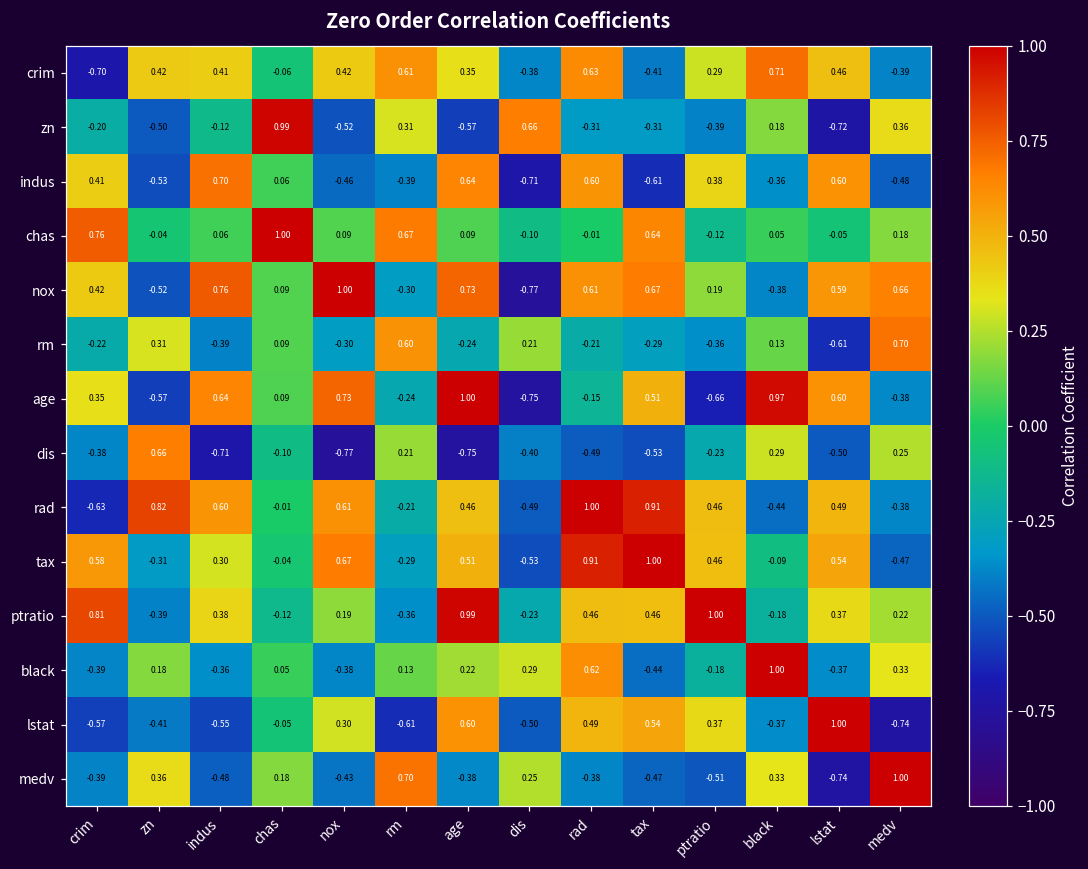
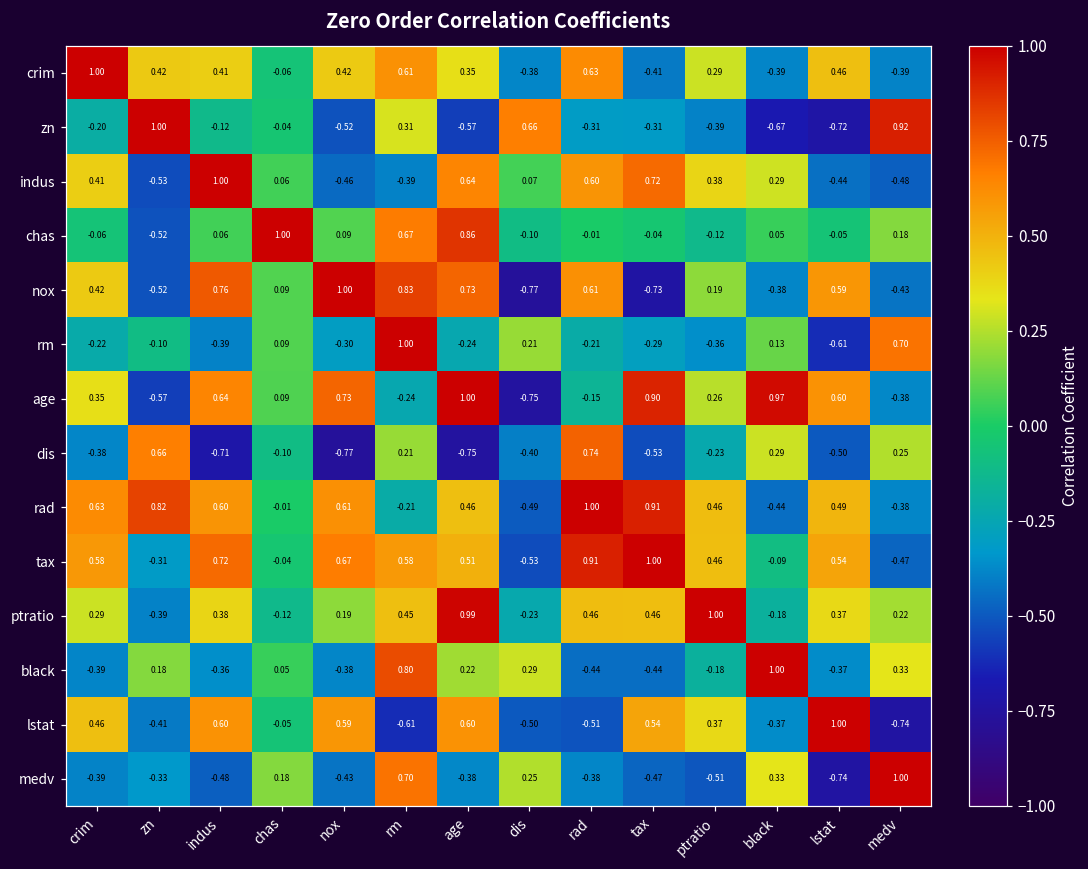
  {
    "crim": {
-     "crim": -0.70,
+     "crim": 1.00,
      "zn": 0.42,
      "indus": 0.41,
      "chas": -0.06,
      "nox": 0.42,
      "rm": 0.61,
      "age": 0.35,
      "dis": -0.38,
      "rad": 0.63,
      "tax": -0.41,
      "ptratio": 0.29,
-     "black": 0.71,
+     "black": -0.39,
      "lstat": 0.46,
      "medv": -0.39
    },
    "zn": {
      "crim": -0.20,
-     "zn": -0.50,
+     "zn": 1.00,
      "indus": -0.12,
-     "chas": 0.99,
+     "chas": -0.04,
      "nox": -0.52,
      "rm": 0.31,
      "age": -0.57,
      "dis": 0.66,
      "rad": -0.31,
      "tax": -0.31,
      "ptratio": -0.39,
-     "black": 0.18,
+     "black": -0.67,
      "lstat": -0.72,
-     "medv": 0.36
+     "medv": 0.92
    },
    "indus": {
      "crim": 0.41,
      "zn": -0.53,
-     "indus": 0.70,
+     "indus": 1.00,
      "chas": 0.06,
      "nox": -0.46,
      "rm": -0.39,
      "age": 0.64,
-     "dis": -0.71,
+     "dis": 0.07,
      "rad": 0.60,
-     "tax": -0.61,
+     "tax": 0.72,
      "ptratio": 0.38,
-     "black": -0.36,
-     "lstat": 0.60,
+     "black": 0.29,
+     "lstat": -0.44,
      "medv": -0.48
    },
    "chas": {
-     "crim": 0.76,
-     "zn": -0.04,
+     "crim": -0.06,
+     "zn": -0.52,
      "indus": 0.06,
      "chas": 1.00,
      "nox": 0.09,
      "rm": 0.67,
-     "age": 0.09,
+     "age": 0.86,
      "dis": -0.10,
      "rad": -0.01,
-     "tax": 0.64,
+     "tax": -0.04,
      "ptratio": -0.12,
      "black": 0.05,
      "lstat": -0.05,
      "medv": 0.18
    },
    "nox": {
      "crim": 0.42,
      "zn": -0.52,
      "indus": 0.76,
      "chas": 0.09,
      "nox": 1.00,
-     "rm": -0.30,
+     "rm": 0.83,
      "age": 0.73,
      "dis": -0.77,
      "rad": 0.61,
-     "tax": 0.67,
+     "tax": -0.73,
      "ptratio": 0.19,
      "black": -0.38,
      "lstat": 0.59,
-     "medv": 0.66
+     "medv": -0.43
    },
    "rm": {
      "crim": -0.22,
-     "zn": 0.31,
+     "zn": -0.10,
      "indus": -0.39,
      "chas": 0.09,
      "nox": -0.30,
-     "rm": 0.60,
+     "rm": 1.00,
      "age": -0.24,
      "dis": 0.21,
      "rad": -0.21,
      "tax": -0.29,
      "ptratio": -0.36,
      "black": 0.13,
      "lstat": -0.61,
      "medv": 0.70
    },
    "age": {
      "crim": 0.35,
      "zn": -0.57,
      "indus": 0.64,
      "chas": 0.09,
      "nox": 0.73,
      "rm": -0.24,
      "age": 1.00,
      "dis": -0.75,
      "rad": -0.15,
-     "tax": 0.51,
-     "ptratio": -0.66,
+     "tax": 0.90,
+     "ptratio": 0.26,
      "black": 0.97,
      "lstat": 0.60,
      "medv": -0.38
    },
    "dis": {
      "crim": -0.38,
      "zn": 0.66,
      "indus": -0.71,
      "chas": -0.10,
      "nox": -0.77,
      "rm": 0.21,
      "age": -0.75,
      "dis": -0.40,
-     "rad": -0.49,
+     "rad": 0.74,
      "tax": -0.53,
      "ptratio": -0.23,
      "black": 0.29,
      "lstat": -0.50,
      "medv": 0.25
    },
    "rad": {
-     "crim": -0.63,
+     "crim": 0.63,
      "zn": 0.82,
      "indus": 0.60,
      "chas": -0.01,
      "nox": 0.61,
      "rm": -0.21,
      "age": 0.46,
      "dis": -0.49,
      "rad": 1.00,
      "tax": 0.91,
      "ptratio": 0.46,
      "black": -0.44,
      "lstat": 0.49,
      "medv": -0.38
    },
    "tax": {
      "crim": 0.58,
      "zn": -0.31,
-     "indus": 0.30,
+     "indus": 0.72,
      "chas": -0.04,
      "nox": 0.67,
-     "rm": -0.29,
+     "rm": 0.58,
      "age": 0.51,
      "dis": -0.53,
      "rad": 0.91,
      "tax": 1.00,
      "ptratio": 0.46,
      "black": -0.09,
      "lstat": 0.54,
      "medv": -0.47
    },
    "ptratio": {
-     "crim": 0.81,
+     "crim": 0.29,
      "zn": -0.39,
      "indus": 0.38,
      "chas": -0.12,
      "nox": 0.19,
-     "rm": -0.36,
+     "rm": 0.45,
      "age": 0.99,
      "dis": -0.23,
      "rad": 0.46,
      "tax": 0.46,
      "ptratio": 1.00,
      "black": -0.18,
      "lstat": 0.37,
      "medv": 0.22
    },
    "black": {
      "crim": -0.39,
      "zn": 0.18,
      "indus": -0.36,
      "chas": 0.05,
      "nox": -0.38,
-     "rm": 0.13,
+     "rm": 0.80,
      "age": 0.22,
      "dis": 0.29,
-     "rad": 0.62,
+     "rad": -0.44,
      "tax": -0.44,
      "ptratio": -0.18,
      "black": 1.00,
      "lstat": -0.37,
      "medv": 0.33
    },
    "lstat": {
-     "crim": -0.57,
+     "crim": 0.46,
      "zn": -0.41,
-     "indus": -0.55,
+     "indus": 0.60,
      "chas": -0.05,
-     "nox": 0.30,
+     "nox": 0.59,
      "rm": -0.61,
      "age": 0.60,
      "dis": -0.50,
-     "rad": 0.49,
+     "rad": -0.51,
      "tax": 0.54,
      "ptratio": 0.37,
      "black": -0.37,
      "lstat": 1.00,
      "medv": -0.74
    },
    "medv": {
      "crim": -0.39,
-     "zn": 0.36,
+     "zn": -0.33,
      "indus": -0.48,
      "chas": 0.18,
      "nox": -0.43,
      "rm": 0.70,
      "age": -0.38,
      "dis": 0.25,
      "rad": -0.38,
      "tax": -0.47,
      "ptratio": -0.51,
      "black": 0.33,
      "lstat": -0.74,
      "medv": 1.00
    }
  }
